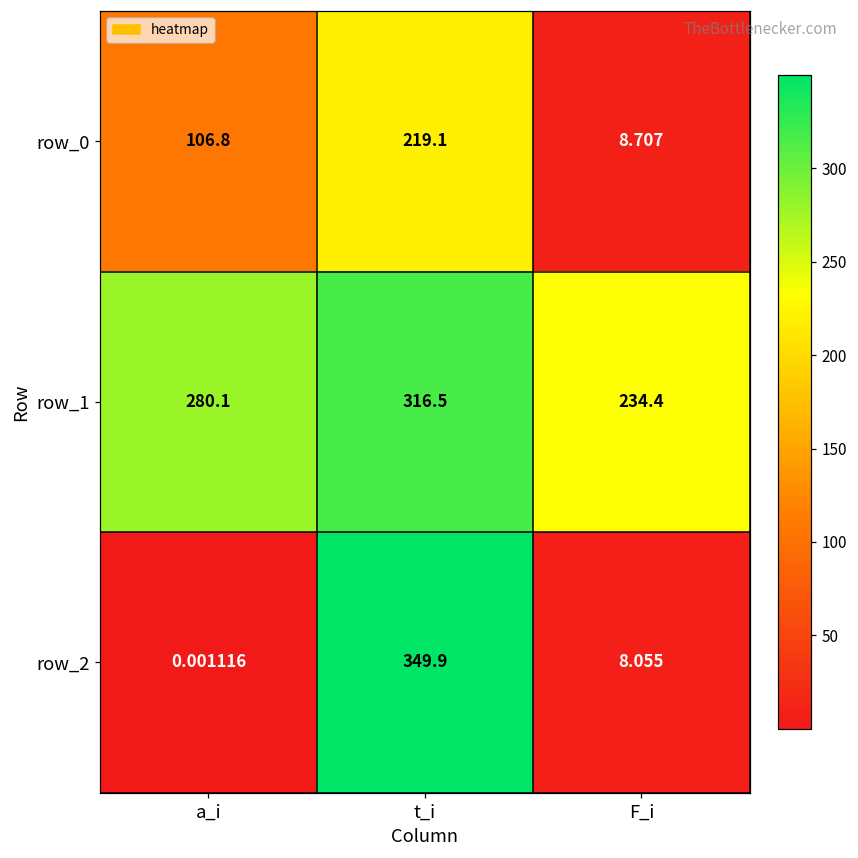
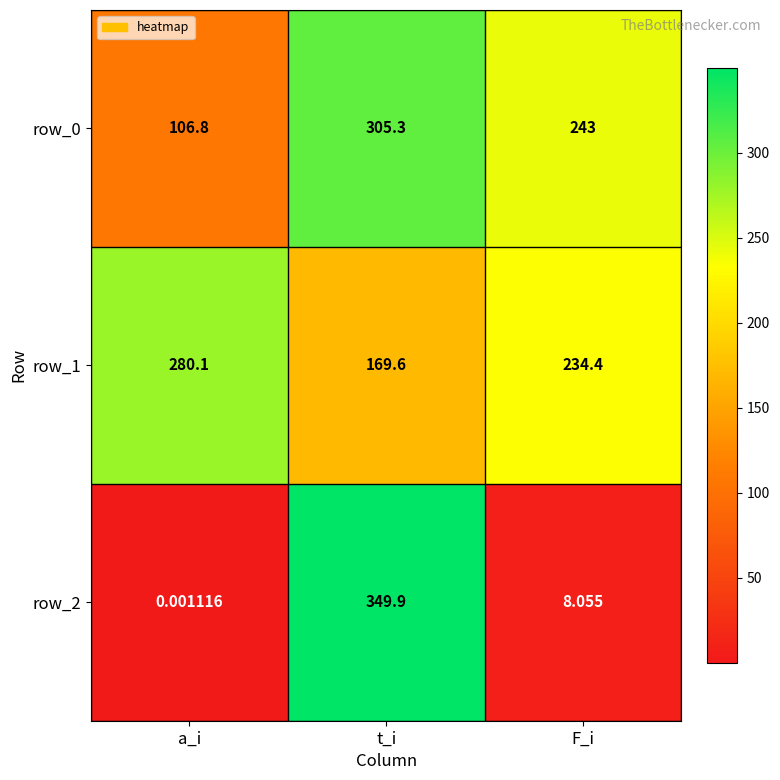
  {
    "row_0": {
      "a_i": 106.8,
-     "t_i": 219.1,
-     "F_i": 8.707
+     "t_i": 305.3,
+     "F_i": 243
    },
    "row_1": {
      "a_i": 280.1,
-     "t_i": 316.5,
+     "t_i": 169.6,
      "F_i": 234.4
    },
    "row_2": {
      "a_i": 0.001116,
      "t_i": 349.9,
      "F_i": 8.055
    }
  }
